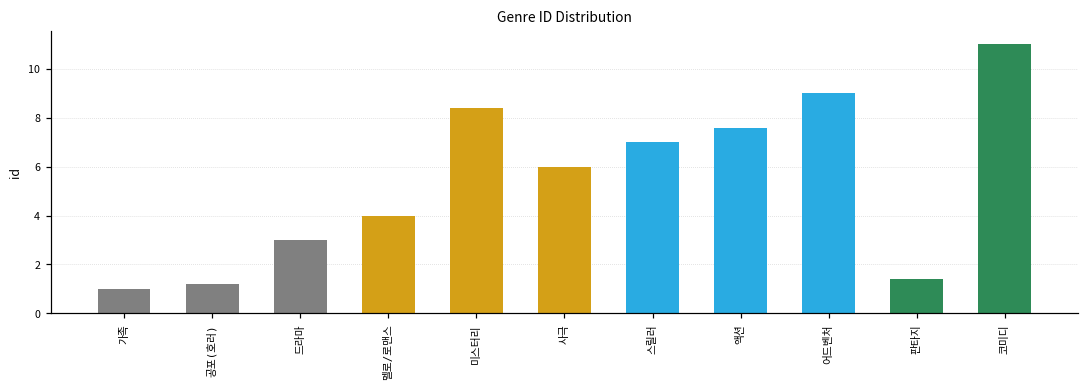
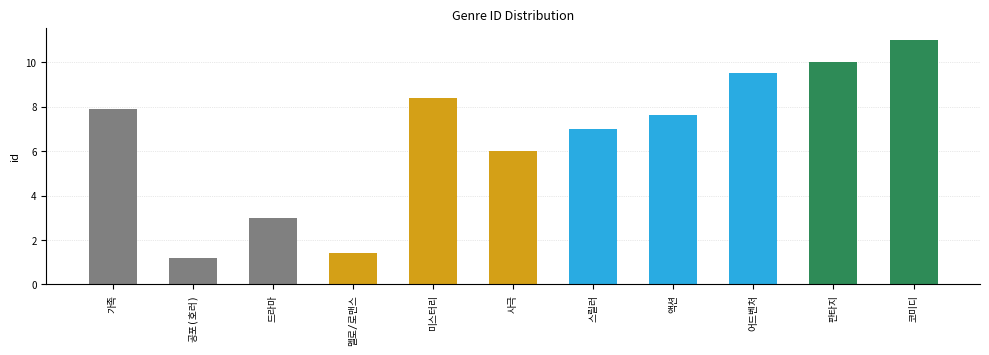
  {
-   "가족": 1.0,
+   "가족": 7.9,
    "공포(호러)": 1.2,
    "드라마": 3.0,
-   "멜로/로맨스": 4.0,
+   "멜로/로맨스": 1.4,
    "미스터리": 8.4,
    "사극": 6.0,
    "스릴러": 7.0,
    "액션": 7.6,
-   "어드벤처": 9.0,
-   "판타지": 1.4,
+   "어드벤처": 9.5,
+   "판타지": 10.0,
    "코미디": 11.0
  }
